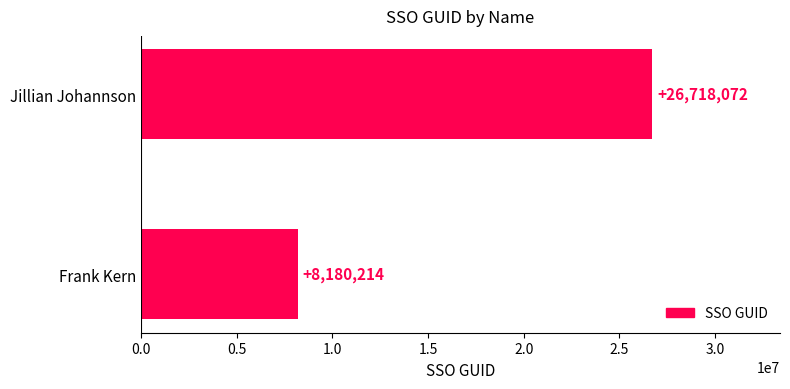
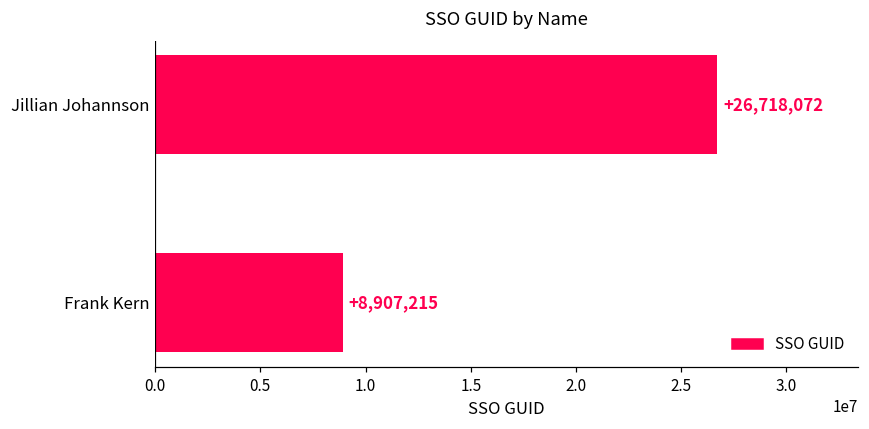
  {
    "Jillian Johannson": "+26,718,072",
-   "Frank Kern": "+8,180,214"
+   "Frank Kern": "+8,907,215"
  }
